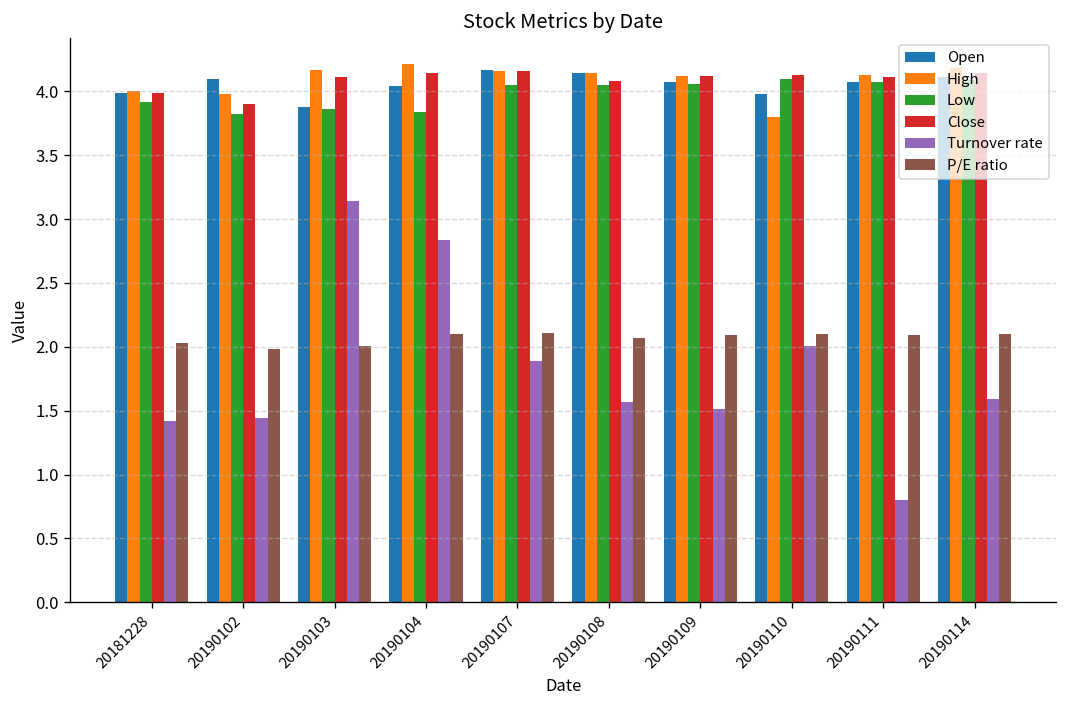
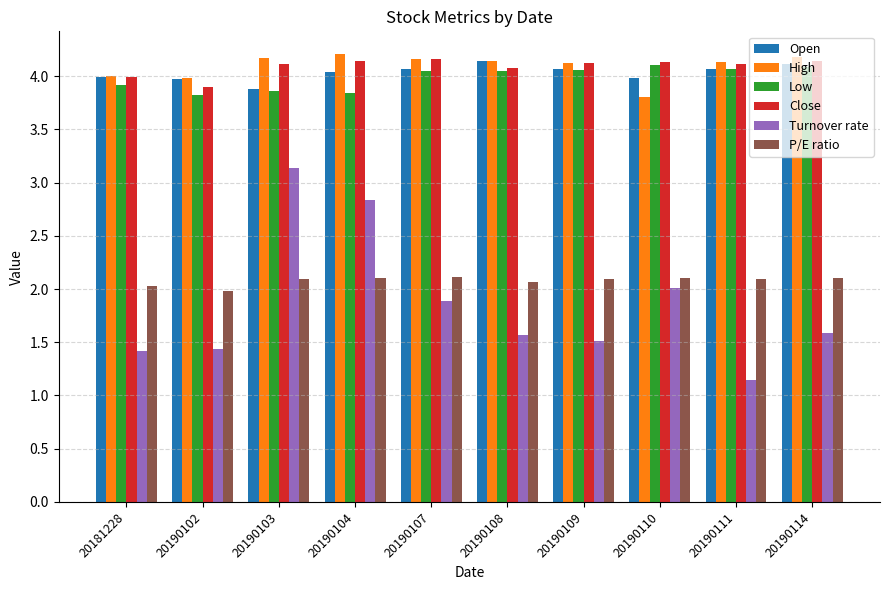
  {
    "Open": {
      "20181228": 3.99,
-     "20190102": 4.10,
+     "20190102": 3.97,
      "20190103": 3.88,
      "20190104": 4.04,
-     "20190107": 4.17,
+     "20190107": 4.07,
      "20190108": 4.14,
      "20190109": 4.07,
      "20190110": 3.98,
      "20190111": 4.07
    },
    "High": {
      "20181228": 4.00,
      "20190102": 3.98,
      "20190103": 4.17,
      "20190104": 4.21,
      "20190107": 4.16,
      "20190108": 4.14,
      "20190109": 4.12,
      "20190110": 3.80,
      "20190111": 4.13
    },
    "Low": {
      "20181228": 3.92,
      "20190102": 3.82,
      "20190103": 3.86,
      "20190104": 3.84,
      "20190107": 4.05,
      "20190108": 4.05,
      "20190109": 4.06,
      "20190110": 4.10,
      "20190111": 4.07
    },
    "Close": {
      "20181228": 3.99,
      "20190102": 3.90,
      "20190103": 4.11,
      "20190104": 4.14,
      "20190107": 4.16,
      "20190108": 4.08,
      "20190109": 4.12,
      "20190110": 4.13,
      "20190111": 4.11
    },
    "Turnover rate": {
      "20181228": 1.42,
      "20190102": 1.44,
      "20190103": 3.14,
      "20190104": 2.84,
      "20190107": 1.89,
      "20190108": 1.57,
      "20190109": 1.51,
      "20190110": 2.01,
-     "20190111": 0.80,
+     "20190111": 1.15,
      "20190114": 1.59
    },
    "P/E ratio": {
      "20181228": 2.03,
      "20190102": 1.98,
-     "20190103": 2.01,
+     "20190103": 2.09,
      "20190104": 2.10,
      "20190107": 2.11,
      "20190108": 2.07,
      "20190109": 2.09,
      "20190110": 2.10,
      "20190111": 2.09,
      "20190114": 2.10
    }
  }
